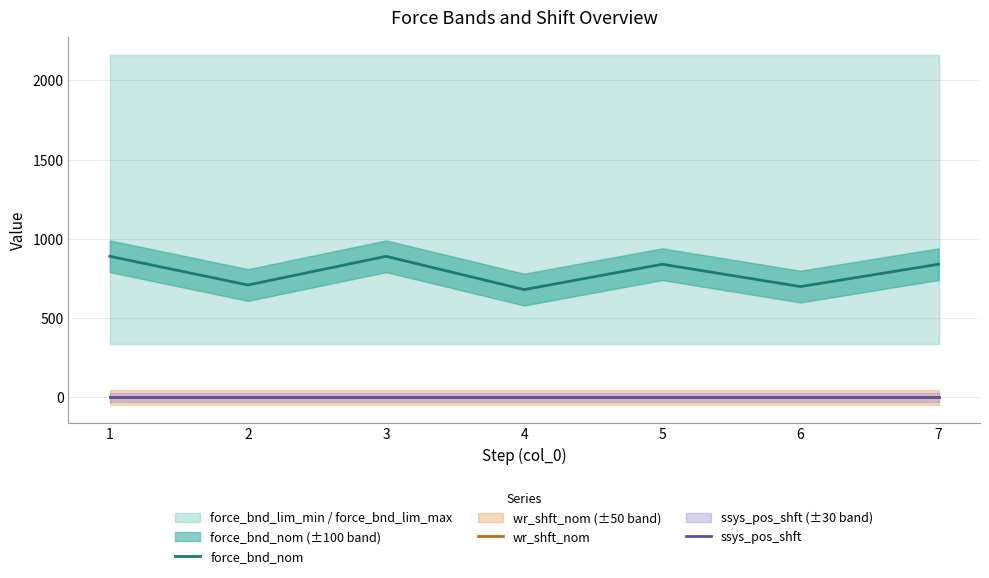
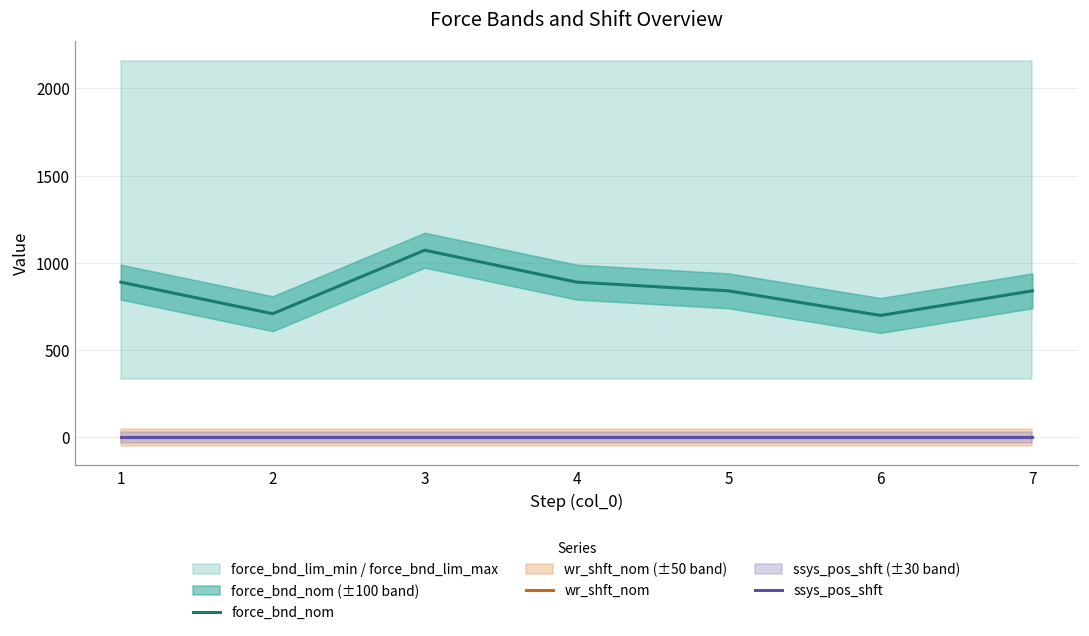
  {
    "force_bnd_nom": {
      "1": 890,
      "2": 710,
-     "3": 890,
-     "4": 680,
+     "3": 1070,
+     "4": 890,
      "5": 840,
      "6": 700,
      "7": 840
    },
    "ssys_pos_shft": {
      "1": 0,
      "2": 0,
      "3": 0,
      "4": 0,
      "5": 0,
      "6": 0,
      "7": 0
    },
    "wr_shft_nom (±50 band)": {
      "1": 50,
      "2": 50,
      "3": 50,
      "4": 50,
      "5": 50,
      "6": 50,
      "7": 50
    }
  }
